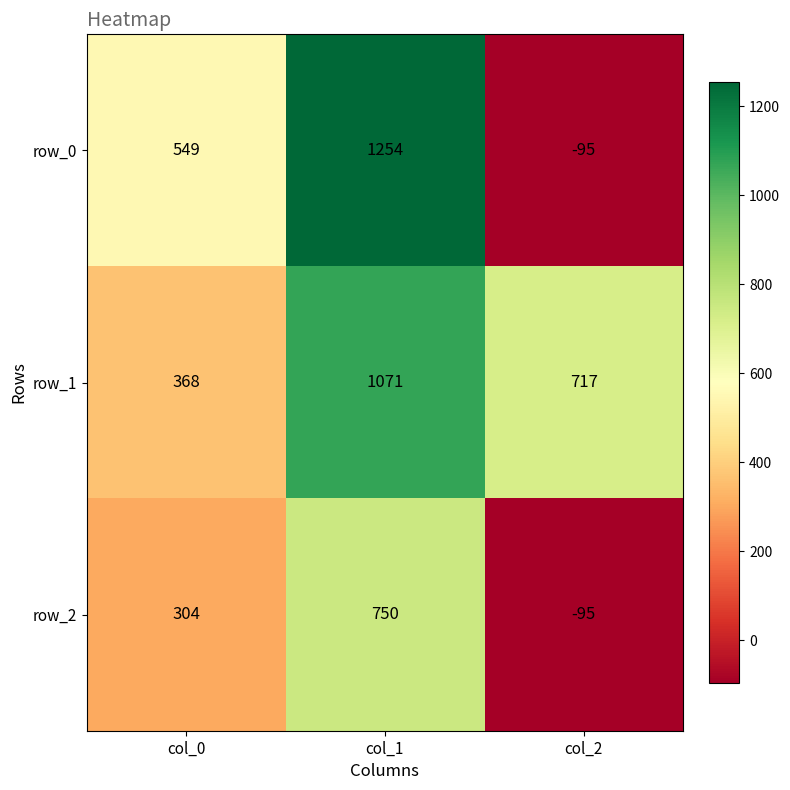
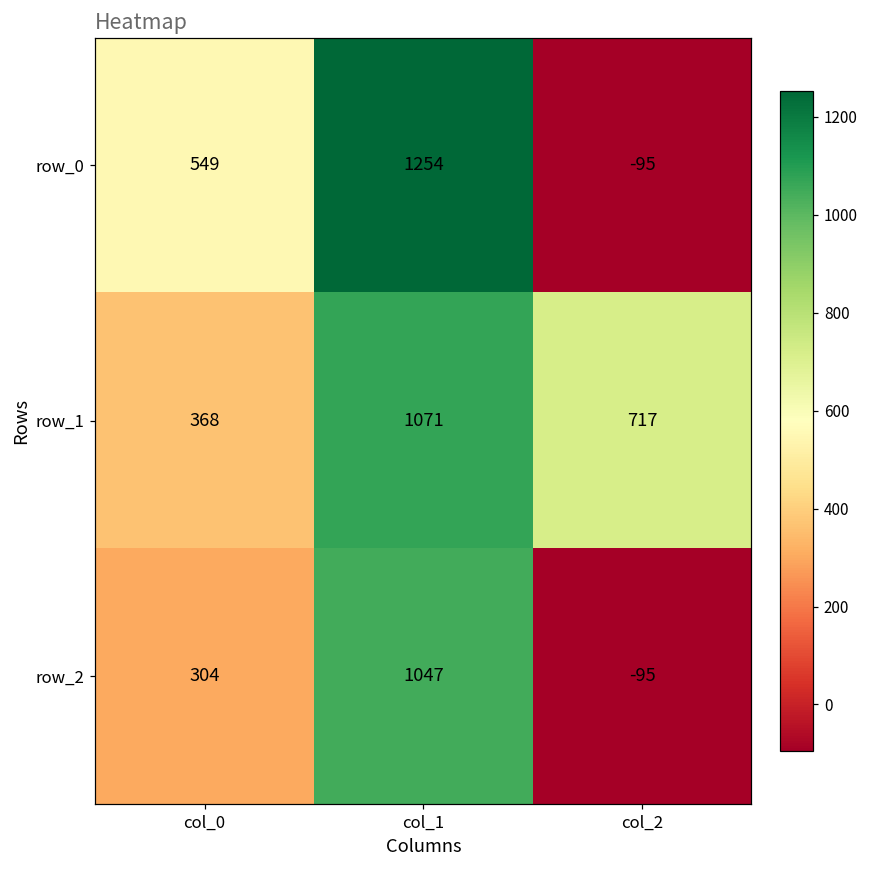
  {
    "row_0": {
      "col_0": 549,
      "col_1": 1254,
      "col_2": -95
    },
    "row_1": {
      "col_0": 368,
      "col_1": 1071,
      "col_2": 717
    },
    "row_2": {
      "col_0": 304,
-     "col_1": 750,
+     "col_1": 1047,
      "col_2": -95
    }
  }
